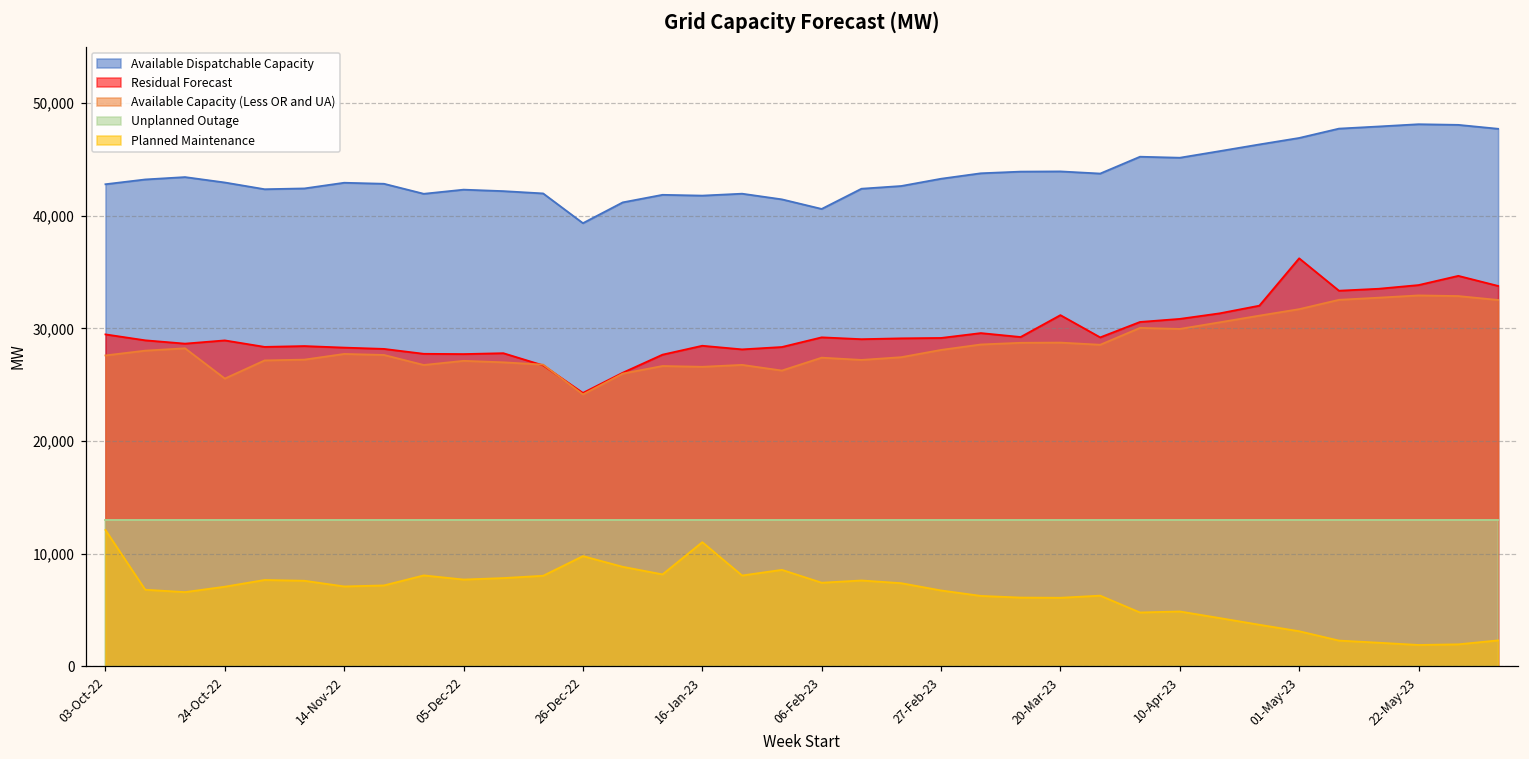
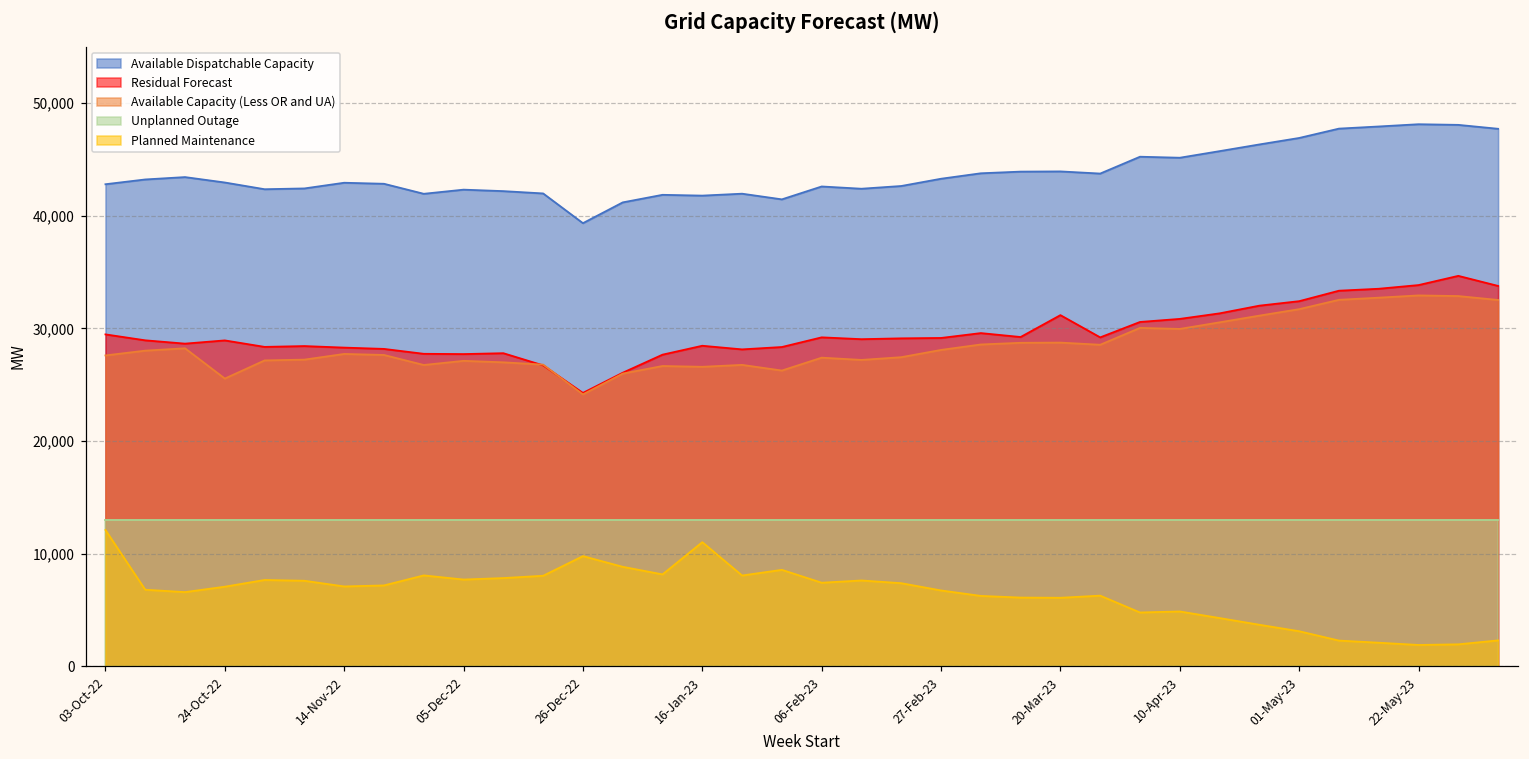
  {
    "Available Dispatchable Capacity": {
      "03-Oct-22": "42,800",
      "24-Oct-22": "43,000",
      "14-Nov-22": "42,900",
      "05-Dec-22": "42,300",
      "26-Dec-22": "39,300",
      "16-Jan-23": "41,800",
-     "06-Feb-23": "40,600",
+     "06-Feb-23": "42,600",
      "27-Feb-23": "43,300",
      "20-Mar-23": "43,900",
      "10-Apr-23": "45,200",
      "01-May-23": "46,900",
      "22-May-23": "48,100"
    },
    "Residual Forecast": {
      "03-Oct-22": "29,500",
      "24-Oct-22": "28,900",
      "14-Nov-22": "28,300",
      "05-Dec-22": "27,700",
      "16-Jan-23": "28,500",
      "06-Feb-23": "29,200",
      "27-Feb-23": "29,200",
      "20-Mar-23": "31,200",
      "10-Apr-23": "30,800",
-     "01-May-23": "36,200",
+     "01-May-23": "32,400",
      "22-May-23": "33,800"
    },
    "Available Capacity (Less OR and UA)": {
      "03-Oct-22": "27,600",
      "24-Oct-22": "25,500",
      "14-Nov-22": "27,700",
      "05-Dec-22": "27,100",
      "16-Jan-23": "26,600",
      "06-Feb-23": "27,400",
      "27-Feb-23": "28,100",
      "20-Mar-23": "28,700",
      "10-Apr-23": "30,000",
      "01-May-23": "31,700",
      "22-May-23": "32,900"
    },
    "Unplanned Outage": {
      "03-Oct-22": "13,000",
      "24-Oct-22": "13,000",
      "14-Nov-22": "13,000",
      "05-Dec-22": "13,000",
      "26-Dec-22": "13,000",
      "16-Jan-23": "13,000",
      "06-Feb-23": "13,000",
      "27-Feb-23": "13,000",
      "20-Mar-23": "13,000",
      "10-Apr-23": "13,000",
      "01-May-23": "13,000",
      "22-May-23": "13,000"
    },
    "Planned Maintenance": {
      "03-Oct-22": "12,100",
      "24-Oct-22": "7,100",
      "14-Nov-22": "7,100",
      "05-Dec-22": "7,700",
      "26-Dec-22": "9,800",
      "16-Jan-23": "11,000",
      "06-Feb-23": "7,400",
      "27-Feb-23": "6,700",
      "20-Mar-23": "6,100",
      "10-Apr-23": "4,900",
      "01-May-23": "3,100",
      "22-May-23": "1,900"
    }
  }
